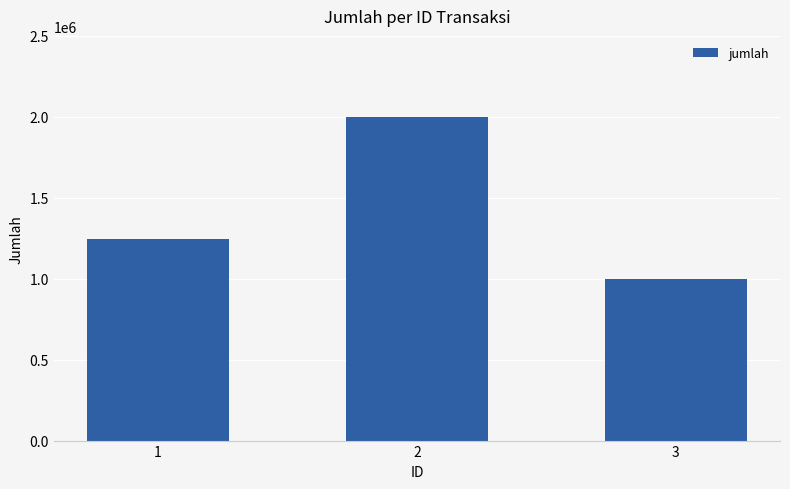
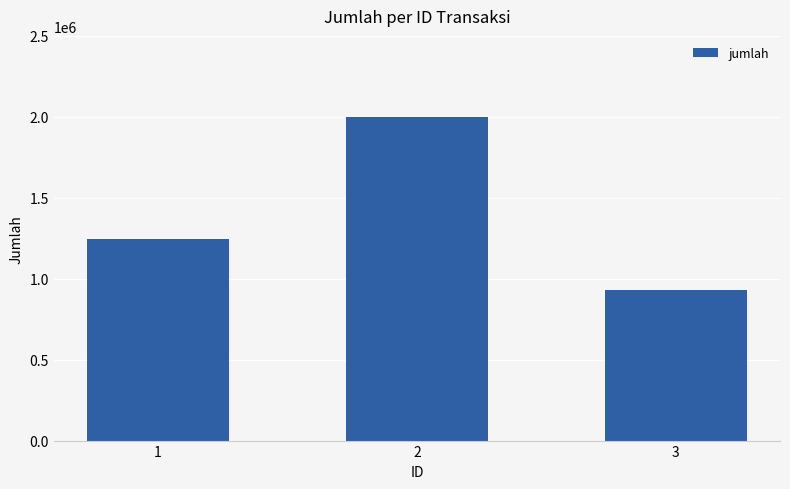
  {
    "1": 1250000,
    "2": 2000000,
-   "3": 1000000
+   "3": 930000
  }
